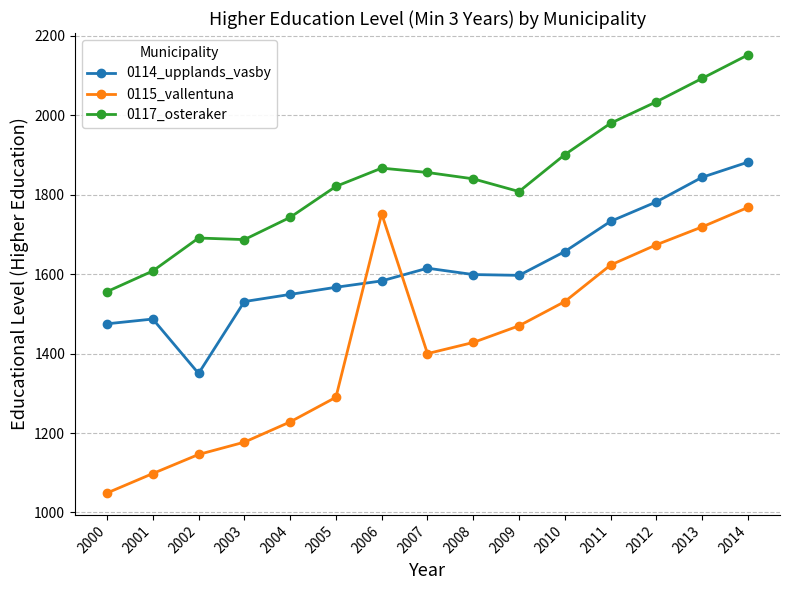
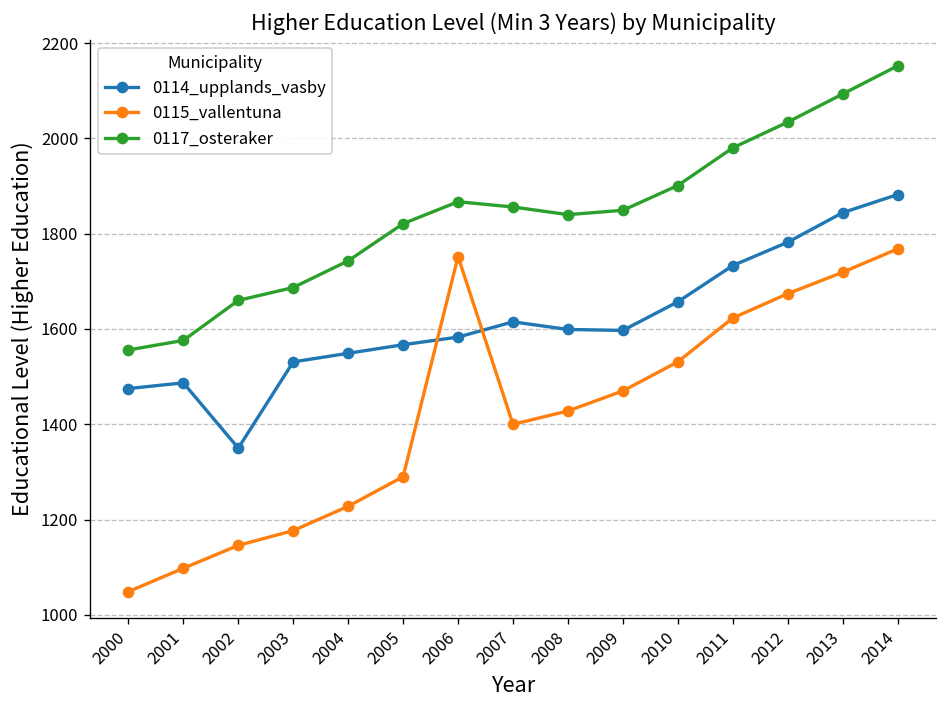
  {
    "0114_upplands_vasby": {
      "2000": 1480,
      "2001": 1490,
      "2002": 1350,
      "2003": 1530,
      "2004": 1550,
      "2005": 1570,
      "2006": 1580,
      "2007": 1620,
      "2008": 1600,
      "2009": 1600,
      "2010": 1660,
      "2011": 1730,
      "2012": 1780,
      "2013": 1840,
      "2014": 1880
    },
    "0115_vallentuna": {
      "2000": 1050,
      "2001": 1100,
      "2002": 1150,
      "2003": 1180,
      "2004": 1230,
      "2005": 1290,
      "2006": 1750,
      "2007": 1400,
      "2008": 1430,
      "2009": 1470,
      "2010": 1530,
      "2011": 1620,
      "2012": 1670,
      "2013": 1720,
      "2014": 1770
    },
    "0117_osteraker": {
      "2000": 1560,
-     "2001": 1610,
-     "2002": 1690,
+     "2001": 1580,
+     "2002": 1660,
      "2003": 1690,
      "2004": 1740,
      "2005": 1820,
      "2006": 1870,
      "2007": 1860,
      "2008": 1840,
-     "2009": 1810,
+     "2009": 1850,
      "2010": 1900,
      "2011": 1980,
      "2012": 2030,
      "2013": 2090,
      "2014": 2150
    }
  }
